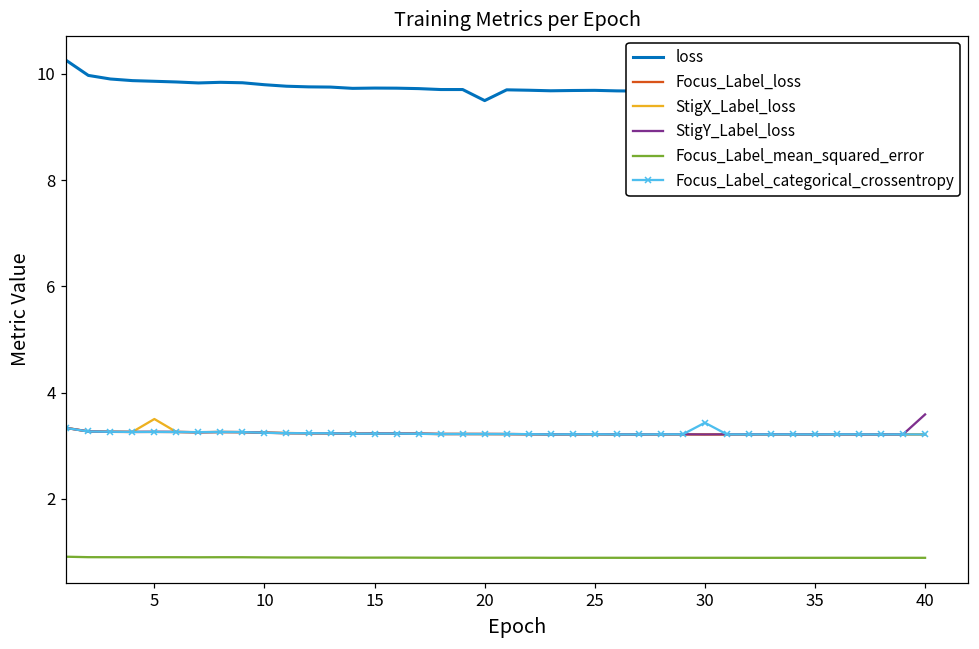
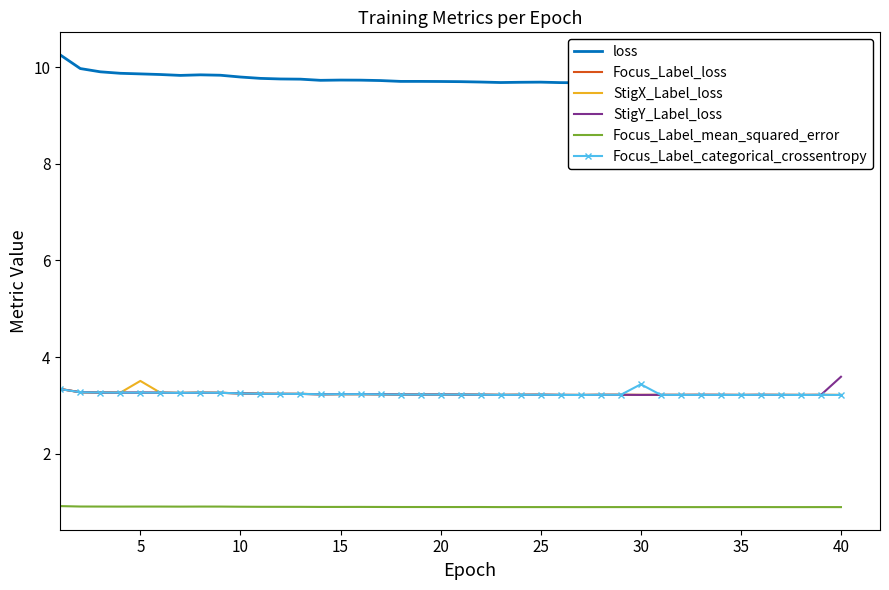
  {
    "loss": {
      "5": 9.9,
      "10": 9.8,
      "15": 9.7,
-     "20": 9.5,
+     "20": 9.7,
      "25": 9.7
    },
    "StigX_Label_loss": {
      "5": 3.5
    },
    "StigY_Label_loss": {
      "40": 3.6
    },
    "Focus_Label_mean_squared_error": {
      "5": 0.9,
      "10": 0.9,
      "15": 0.9,
      "20": 0.9,
      "25": 0.9,
      "30": 0.9,
      "35": 0.9,
      "40": 0.9
    },
    "Focus_Label_categorical_crossentropy": {
      "30": 3.4
    }
  }
